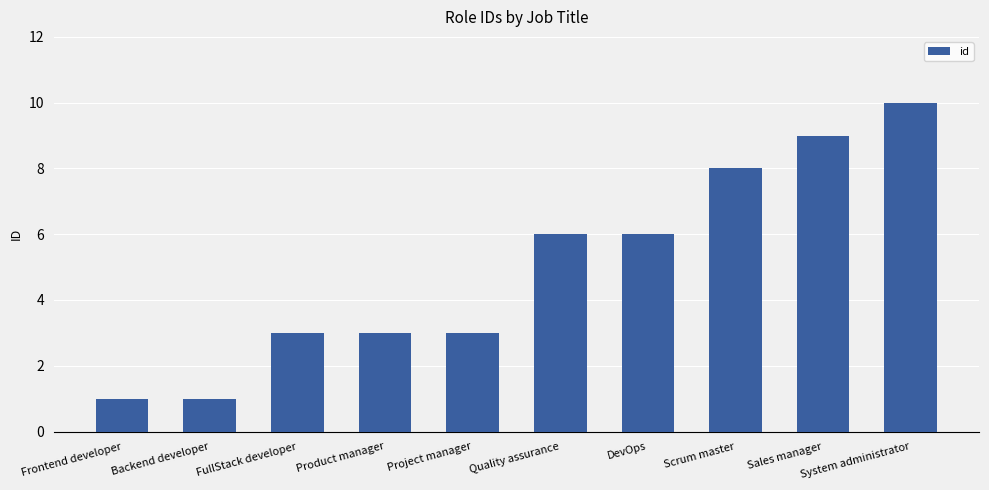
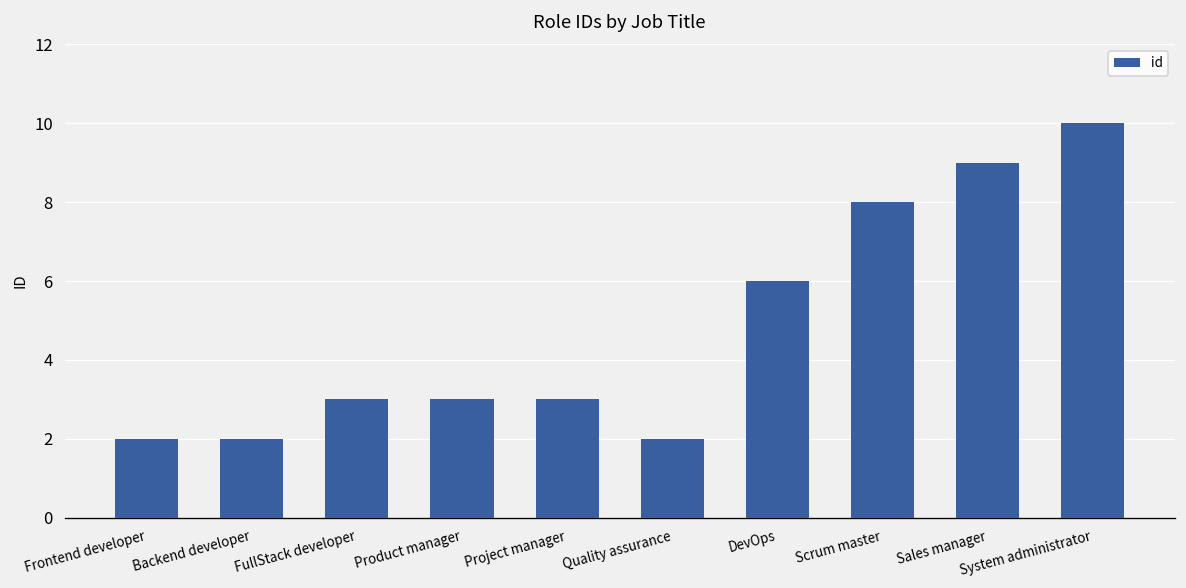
  {
-   "Frontend developer": 1,
-   "Backend developer": 1,
+   "Frontend developer": 2,
+   "Backend developer": 2,
    "FullStack developer": 3,
    "Product manager": 3,
    "Project manager": 3,
-   "Quality assurance": 6,
+   "Quality assurance": 2,
    "DevOps": 6,
    "Scrum master": 8,
    "Sales manager": 9,
    "System administrator": 10
  }
